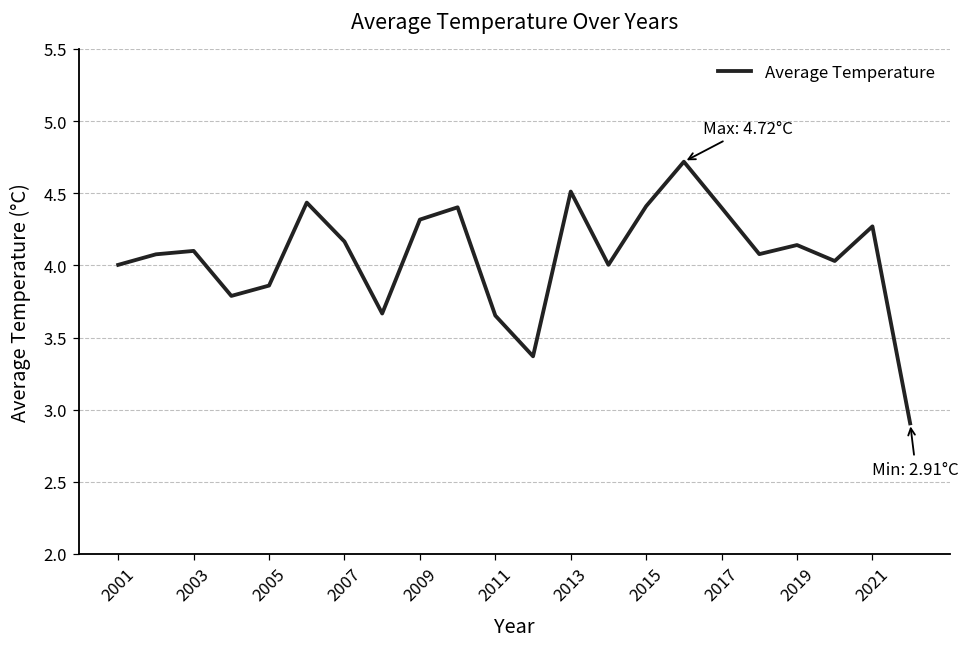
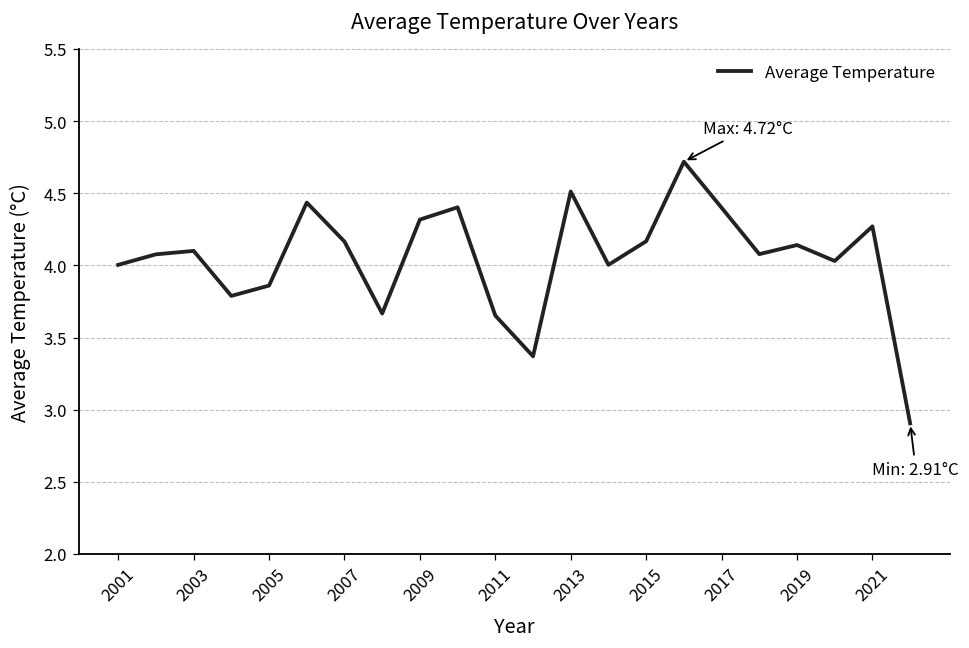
  {
    "2001": 4.00,
    "2003": 4.10,
    "2005": 3.86,
    "2007": 4.17,
    "2009": 4.32,
    "2011": 3.65,
    "2013": 4.51,
-   "2015": 4.41,
+   "2015": 4.17,
    "2017": 4.40,
    "2019": 4.14,
    "2021": 4.27
  }
